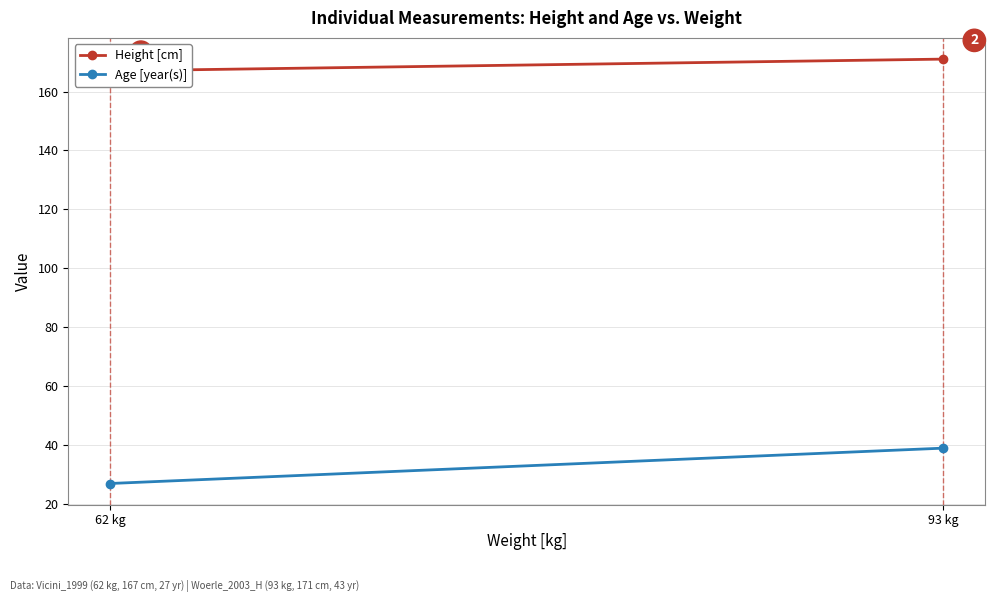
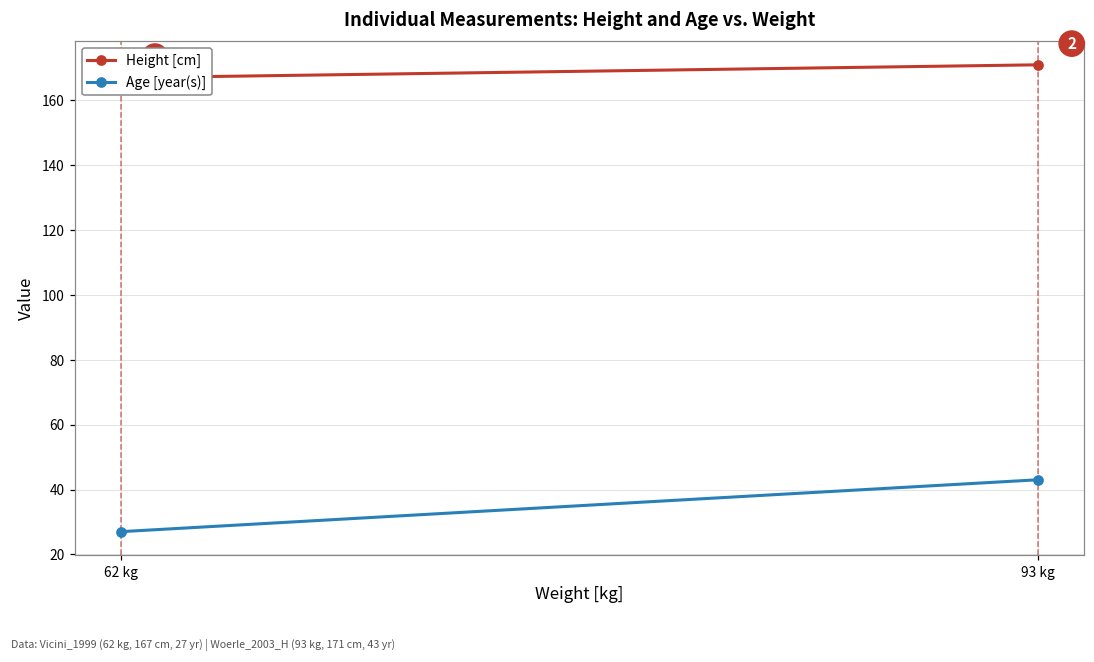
  {
    "Height [cm]": {
      "93 kg": 171
    },
    "Age [year(s)]": {
      "62 kg": 27,
-     "93 kg": 39
+     "93 kg": 43
    }
  }
